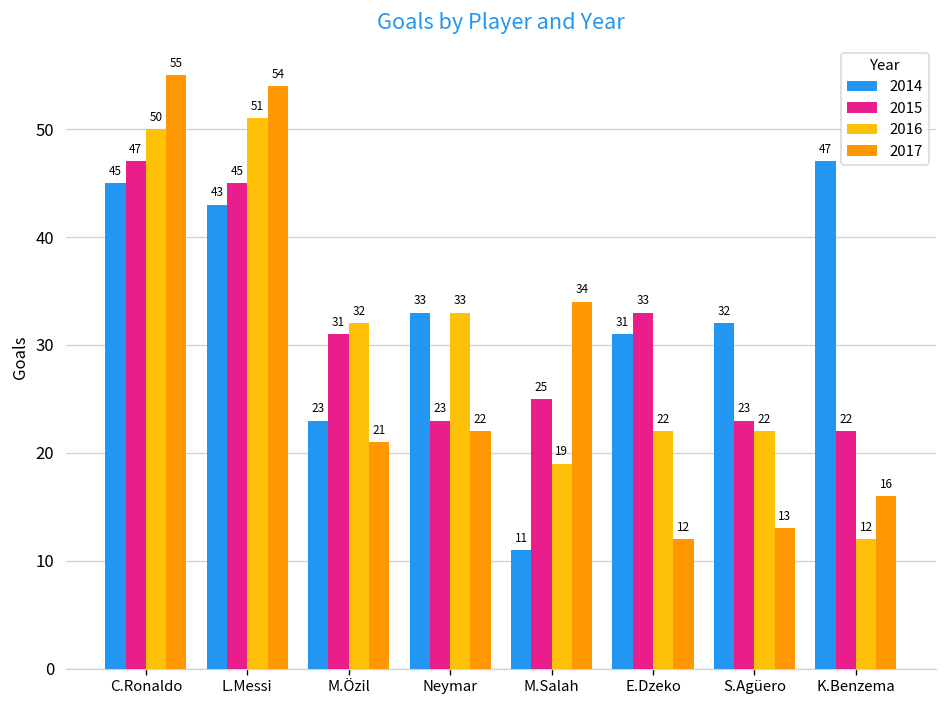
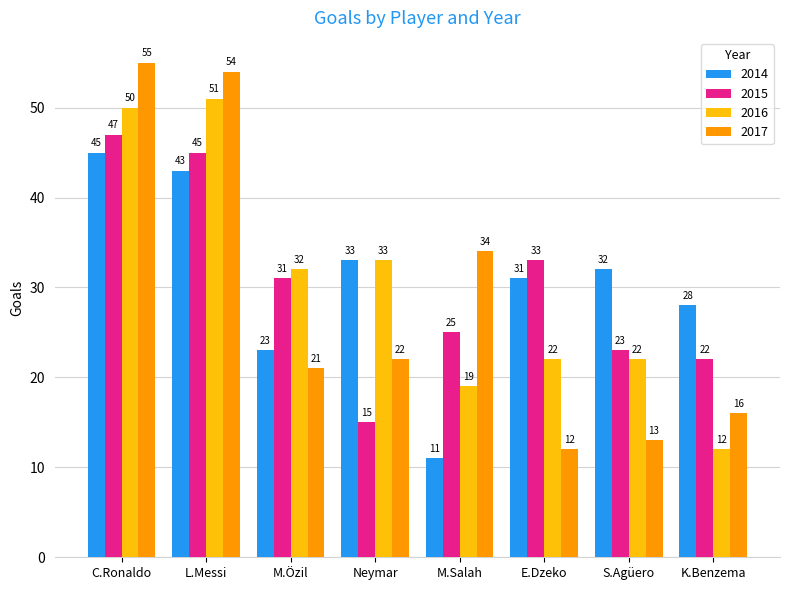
  {
    "2014": {
      "C.Ronaldo": 45,
      "L.Messi": 43,
      "M.Özil": 23,
      "Neymar": 33,
      "M.Salah": 11,
      "E.Dzeko": 31,
      "S.Agüero": 32,
-     "K.Benzema": 47
+     "K.Benzema": 28
    },
    "2015": {
      "C.Ronaldo": 47,
      "L.Messi": 45,
      "M.Özil": 31,
-     "Neymar": 23,
+     "Neymar": 15,
      "M.Salah": 25,
      "E.Dzeko": 33,
      "S.Agüero": 23,
      "K.Benzema": 22
    }
  }
